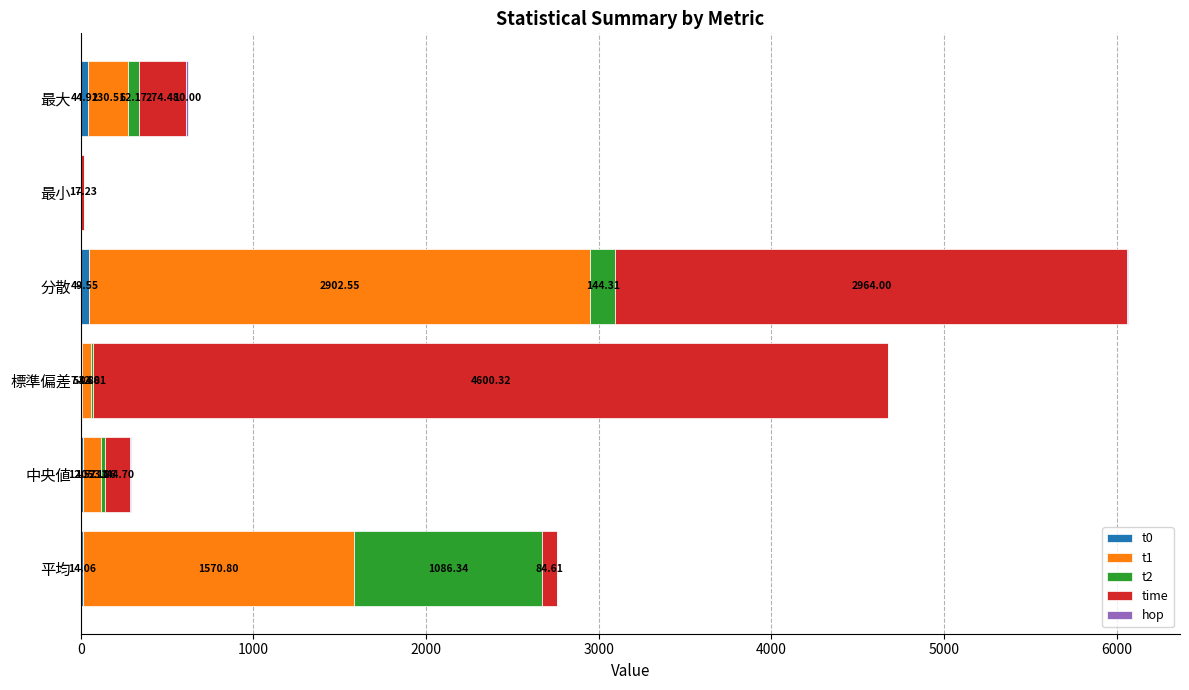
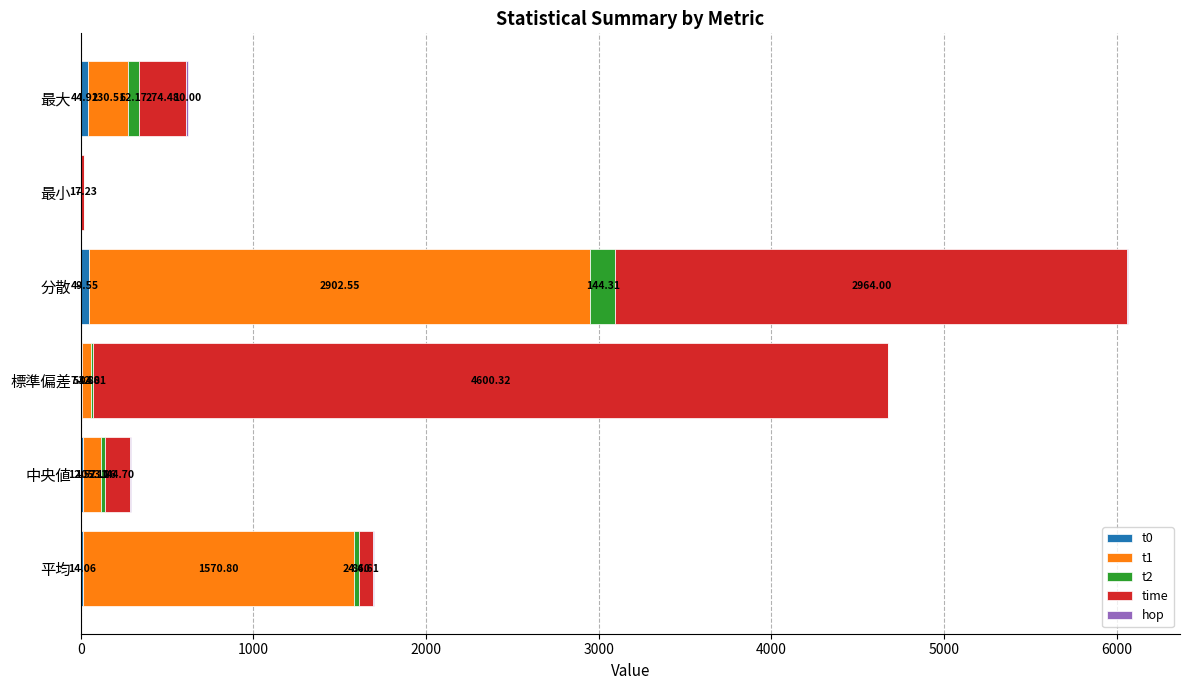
  {
    "t0": {
      "分散": 49.55,
      "平均": 14.06
    },
    "t1": {
      "分散": 2902.55,
      "平均": 1570.80
    },
    "t2": {
      "分散": 144.31,
-     "平均": 1086.34
+     "平均": 24.60
    },
    "time": {
      "最小": 17.23,
      "分散": 2964.00,
      "標準偏差": 4600.32,
      "平均": 84.61
    }
  }
